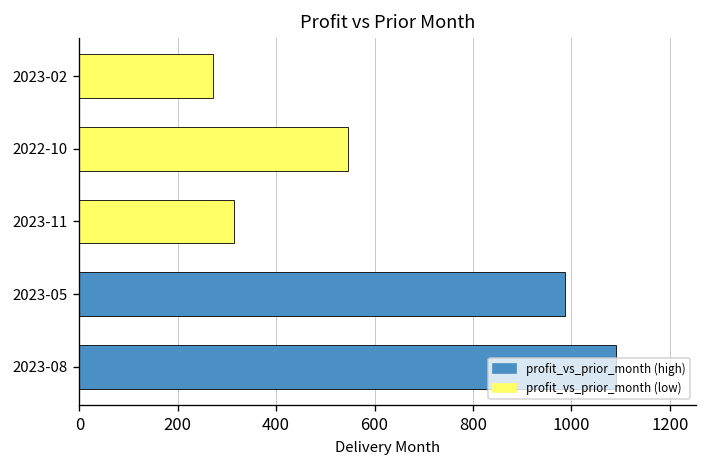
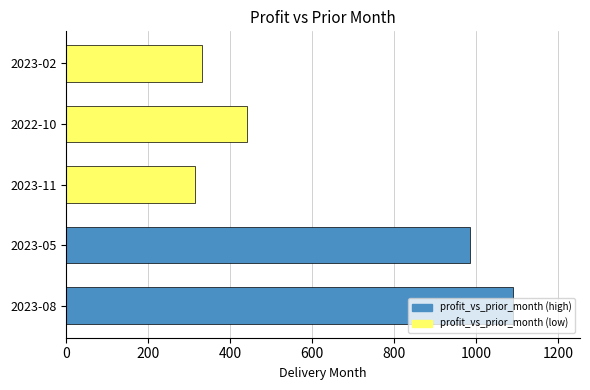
  {
-   "2023-02": 270,
-   "2022-10": 550,
+   "2023-02": 330,
+   "2022-10": 440,
    "2023-11": 310,
    "2023-05": 990
  }
